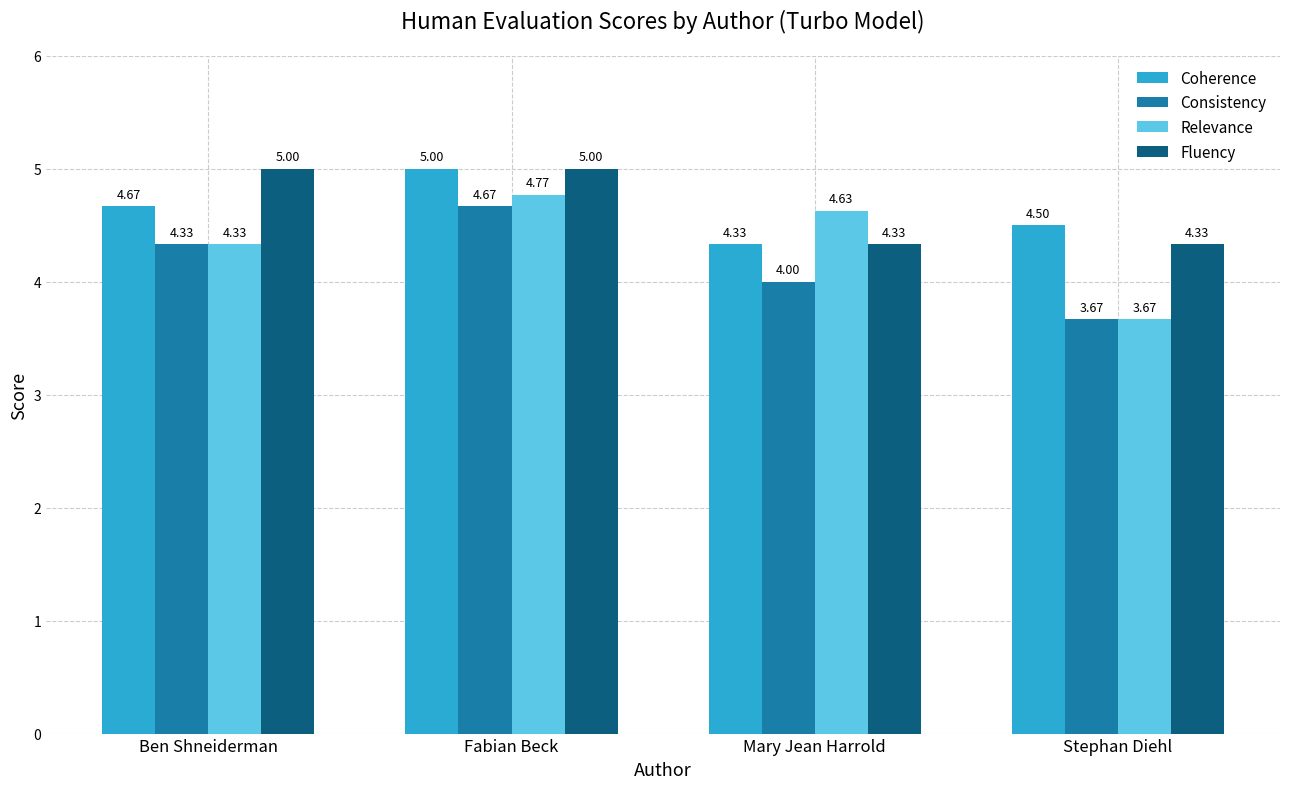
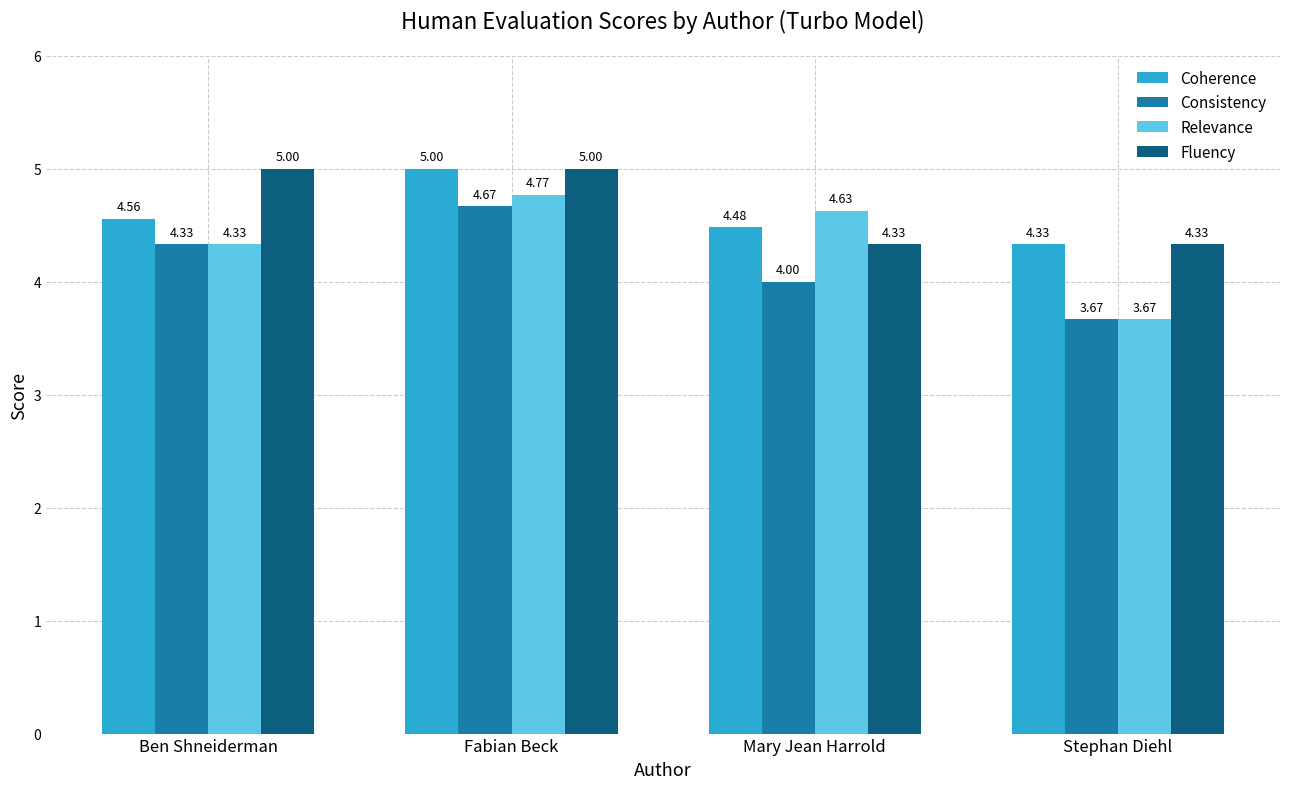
  {
    "Coherence": {
-     "Ben Shneiderman": 4.67,
+     "Ben Shneiderman": 4.56,
      "Fabian Beck": 5.00,
-     "Mary Jean Harrold": 4.33,
-     "Stephan Diehl": 4.50
+     "Mary Jean Harrold": 4.48,
+     "Stephan Diehl": 4.33
    },
    "Relevance": {
      "Ben Shneiderman": 4.33,
      "Fabian Beck": 4.77,
      "Mary Jean Harrold": 4.63,
      "Stephan Diehl": 3.67
    }
  }
